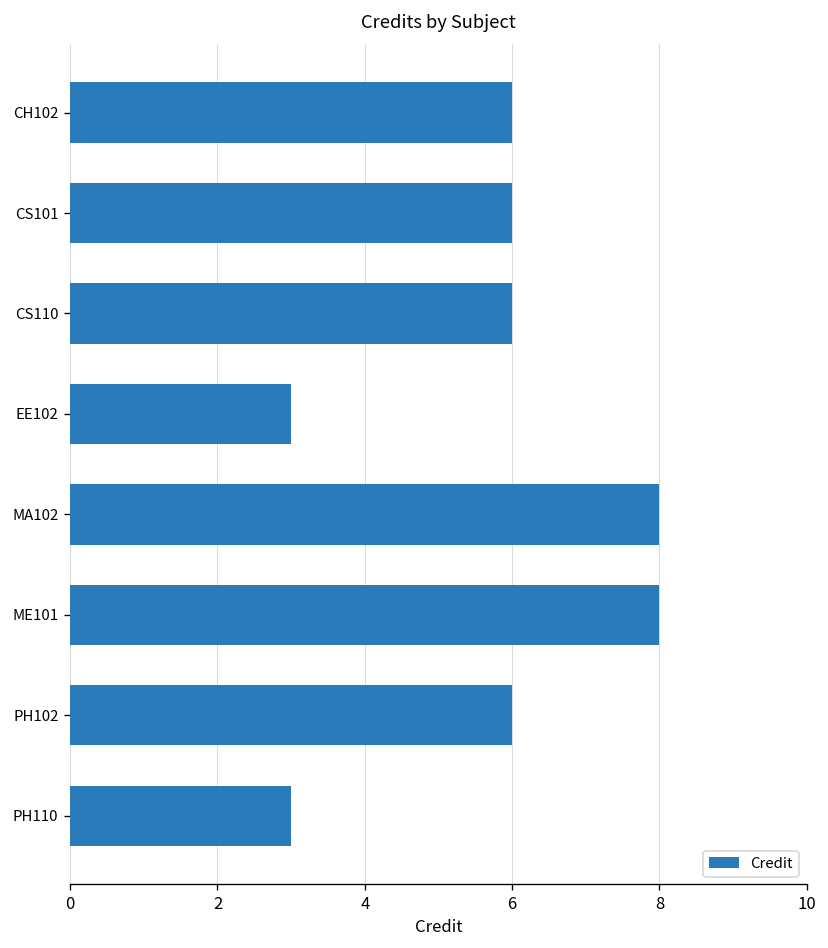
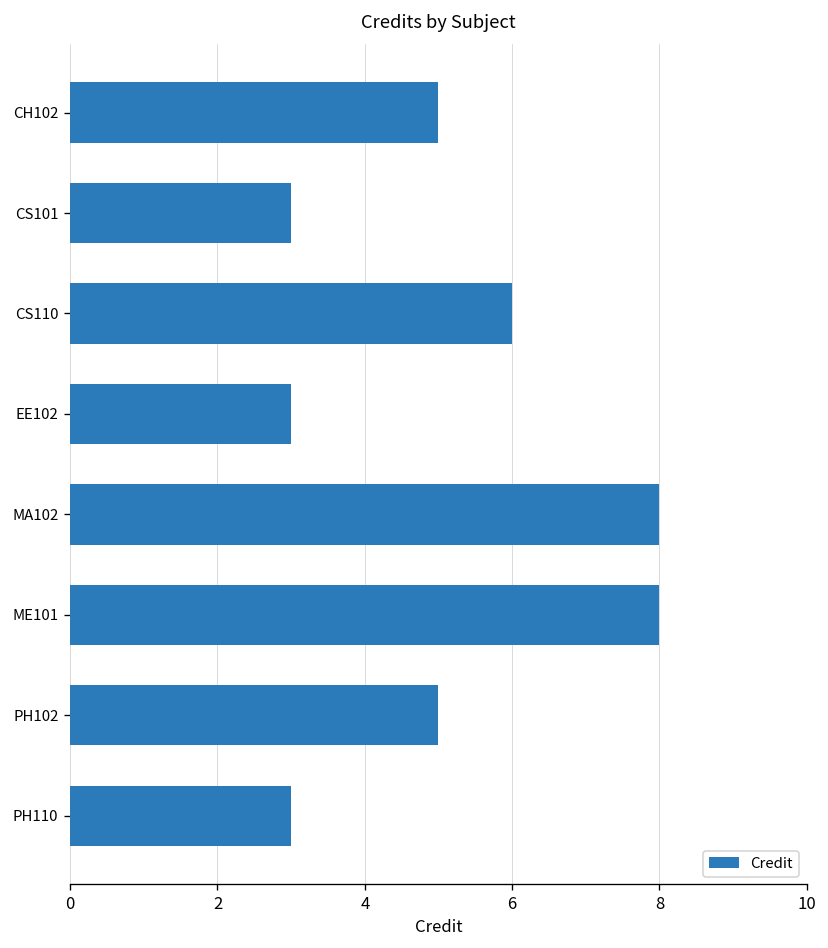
  {
-   "CH102": 6,
-   "CS101": 6,
+   "CH102": 5,
+   "CS101": 3,
    "CS110": 6,
    "EE102": 3,
    "MA102": 8,
    "ME101": 8,
-   "PH102": 6,
+   "PH102": 5,
    "PH110": 3
  }
